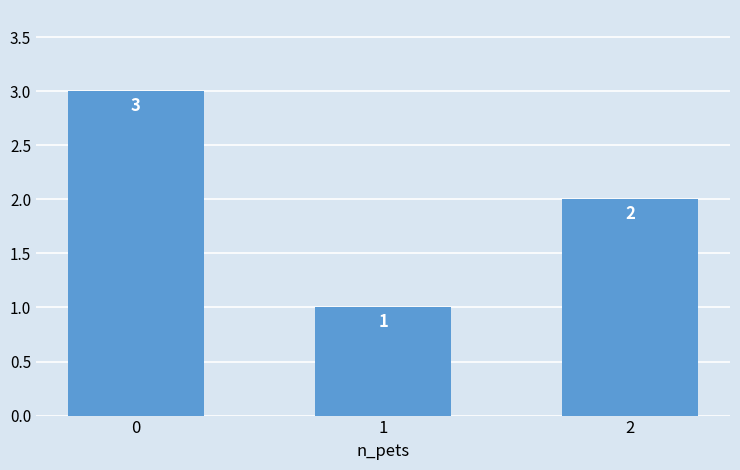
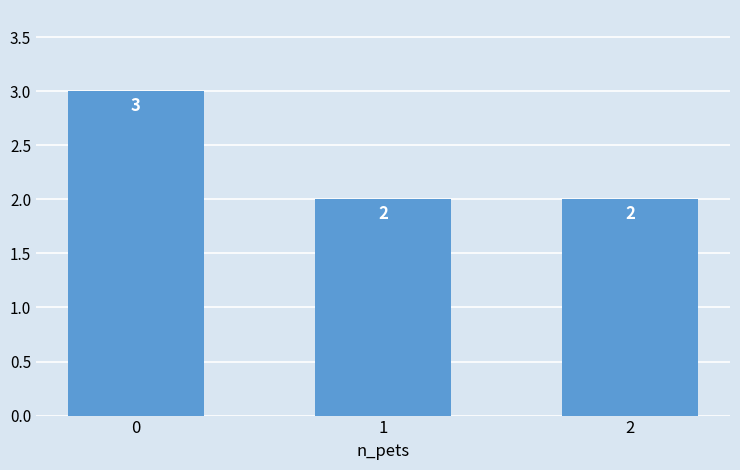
  {
    "0": 3,
-   "1": 1,
+   "1": 2,
    "2": 2
  }
